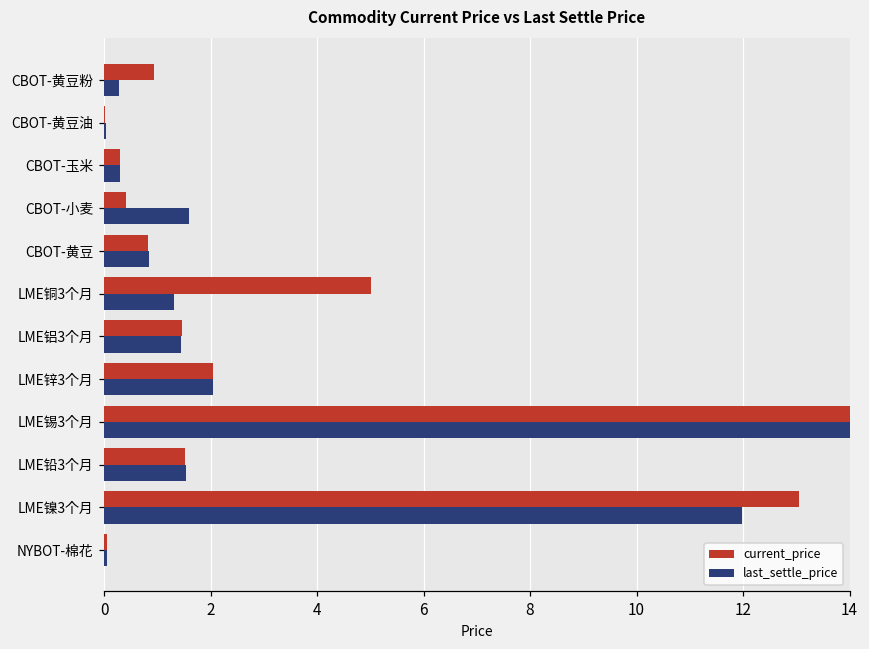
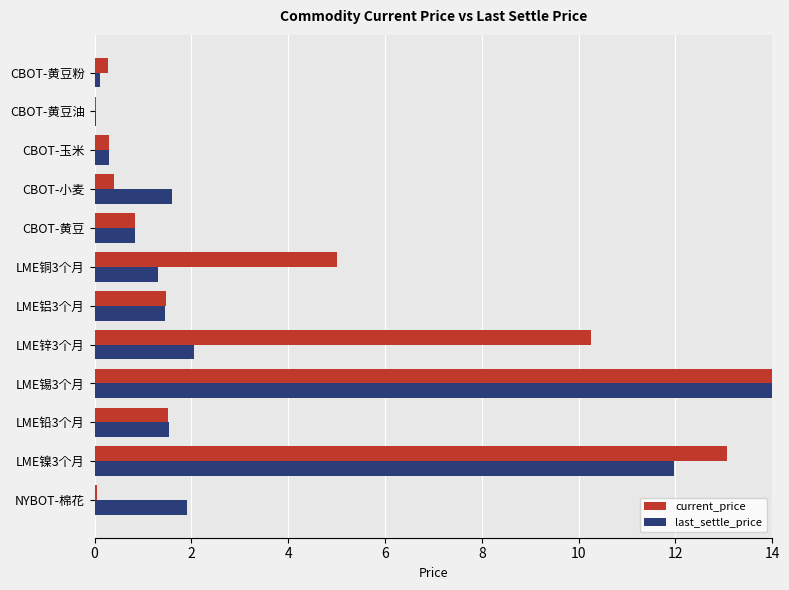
  {
    "current_price": {
-     "CBOT-黄豆粉": 0.9,
+     "CBOT-黄豆粉": 0.3,
      "CBOT-玉米": 0.3,
      "CBOT-小麦": 0.4,
      "CBOT-黄豆": 0.8,
      "LME铜3个月": 5.0,
      "LME铝3个月": 1.5,
-     "LME锌3个月": 2.0,
+     "LME锌3个月": 10.3,
      "LME锡3个月": 14.0,
      "LME铅3个月": 1.5,
      "LME镍3个月": 13.1,
      "NYBOT-棉花": 0.1
    },
    "last_settle_price": {
-     "CBOT-黄豆粉": 0.3,
+     "CBOT-黄豆粉": 0.1,
      "CBOT-玉米": 0.3,
      "CBOT-小麦": 1.6,
      "CBOT-黄豆": 0.8,
      "LME铜3个月": 1.3,
      "LME铝3个月": 1.5,
      "LME锌3个月": 2.0,
      "LME锡3个月": 14.0,
      "LME铅3个月": 1.5,
      "LME镍3个月": 12.0,
-     "NYBOT-棉花": 0.1
+     "NYBOT-棉花": 1.9
    }
  }
